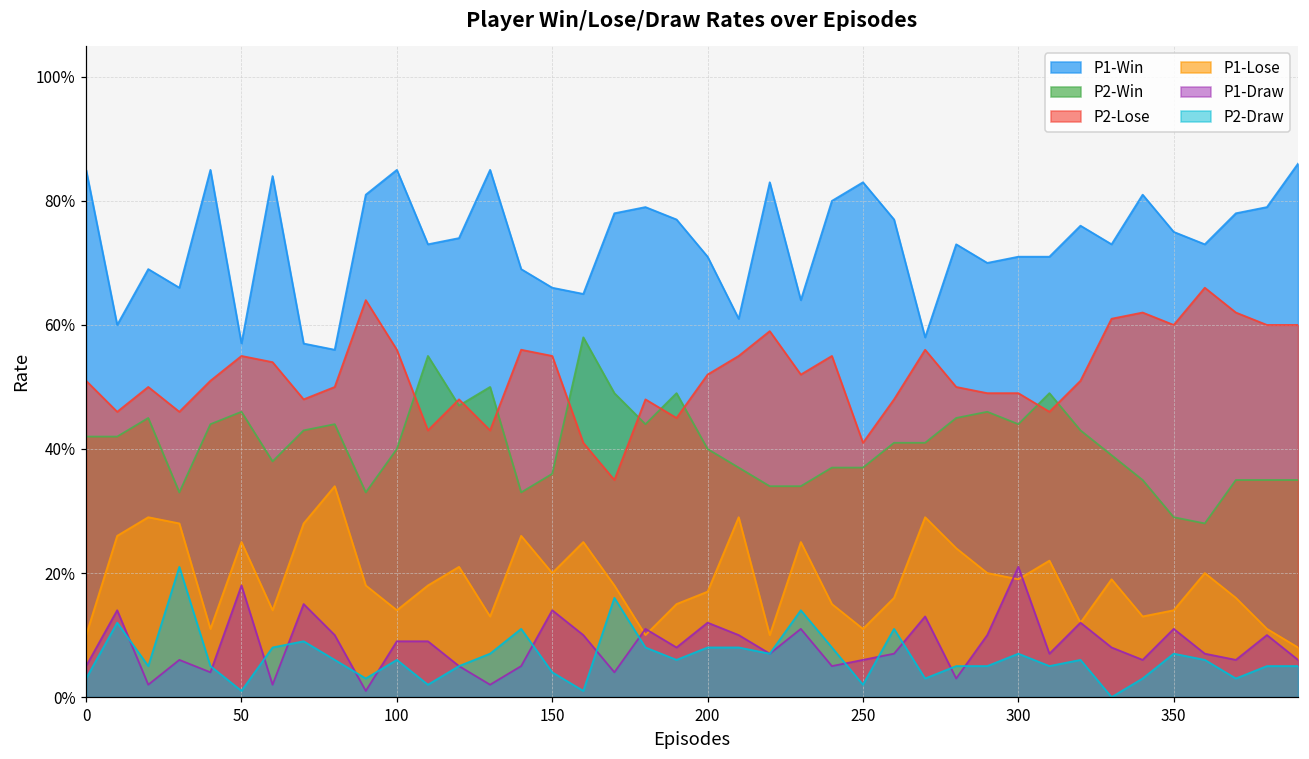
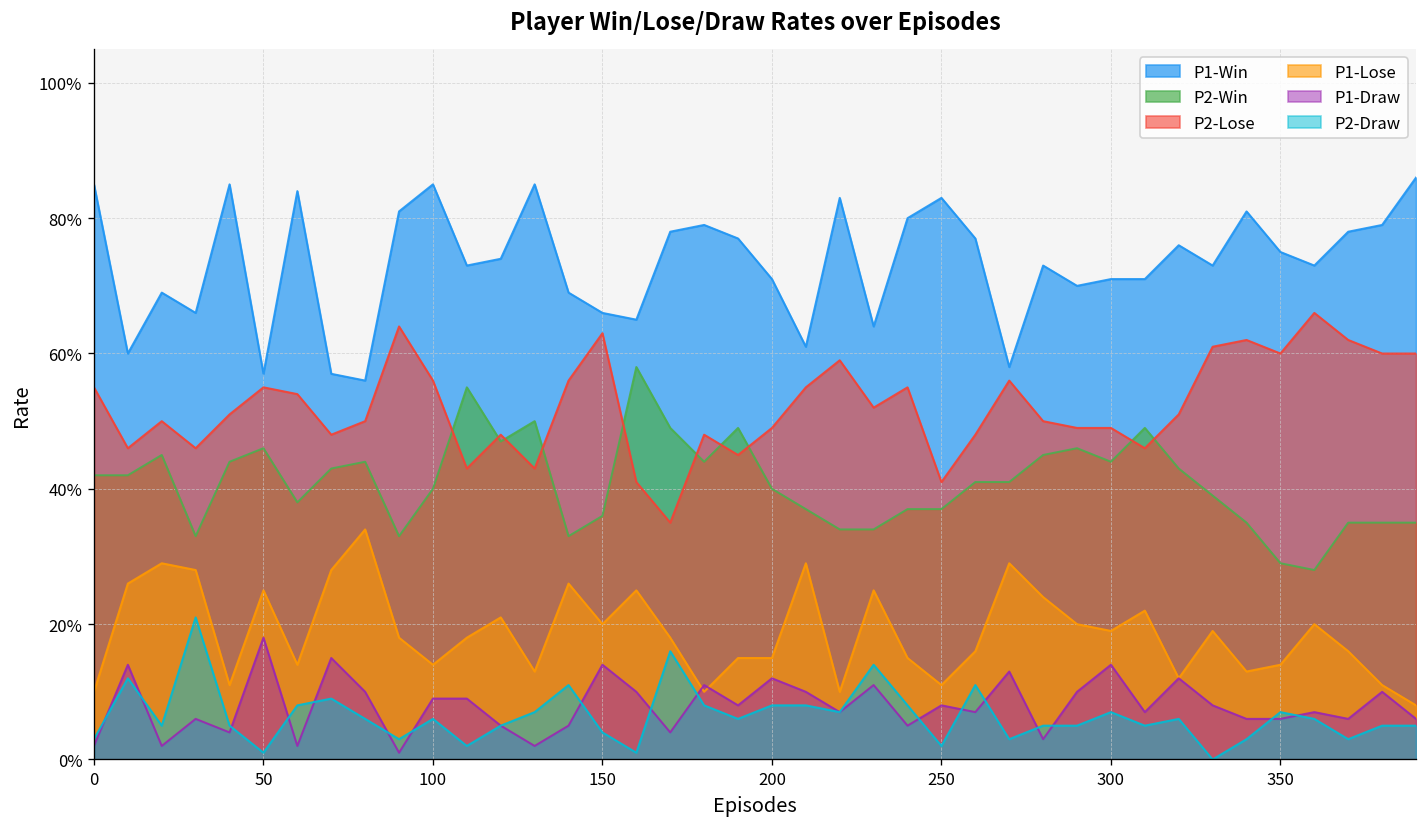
  {
    "P2-Win": {
      "0": "42%",
      "50": "46%",
      "100": "40%",
      "150": "36%",
      "200": "40%",
      "250": "37%",
      "300": "44%",
      "350": "29%"
    },
    "P2-Lose": {
-     "0": "51%",
+     "0": "55%",
      "50": "55%",
      "100": "56%",
-     "150": "55%",
-     "200": "52%",
+     "150": "63%",
+     "200": "49%",
      "250": "41%",
      "300": "49%",
      "350": "60%"
    },
    "P1-Lose": {
      "0": "10%",
      "50": "25%",
      "100": "14%",
      "150": "20%",
-     "200": "17%",
+     "200": "15%",
      "250": "11%",
      "300": "19%",
      "350": "14%"
    },
    "P1-Draw": {
-     "0": "5%",
+     "0": "2%",
      "50": "18%",
      "100": "9%",
      "150": "14%",
      "200": "12%",
-     "250": "6%",
-     "300": "21%",
-     "350": "11%"
+     "250": "8%",
+     "300": "14%",
+     "350": "6%"
    }
  }
